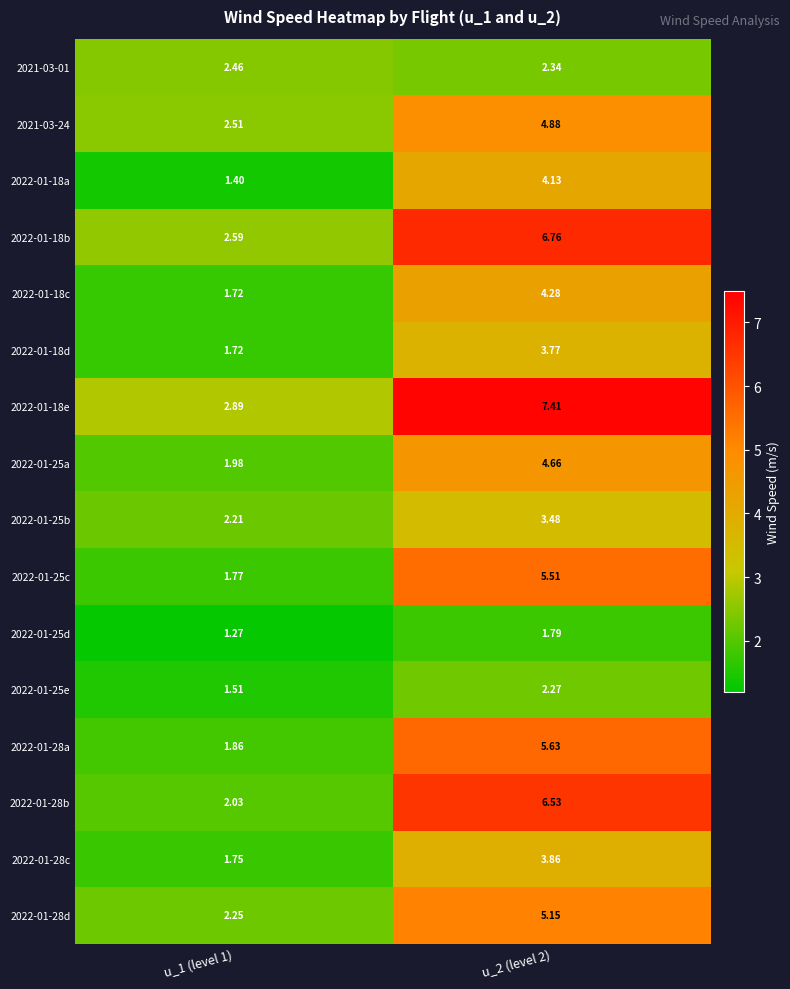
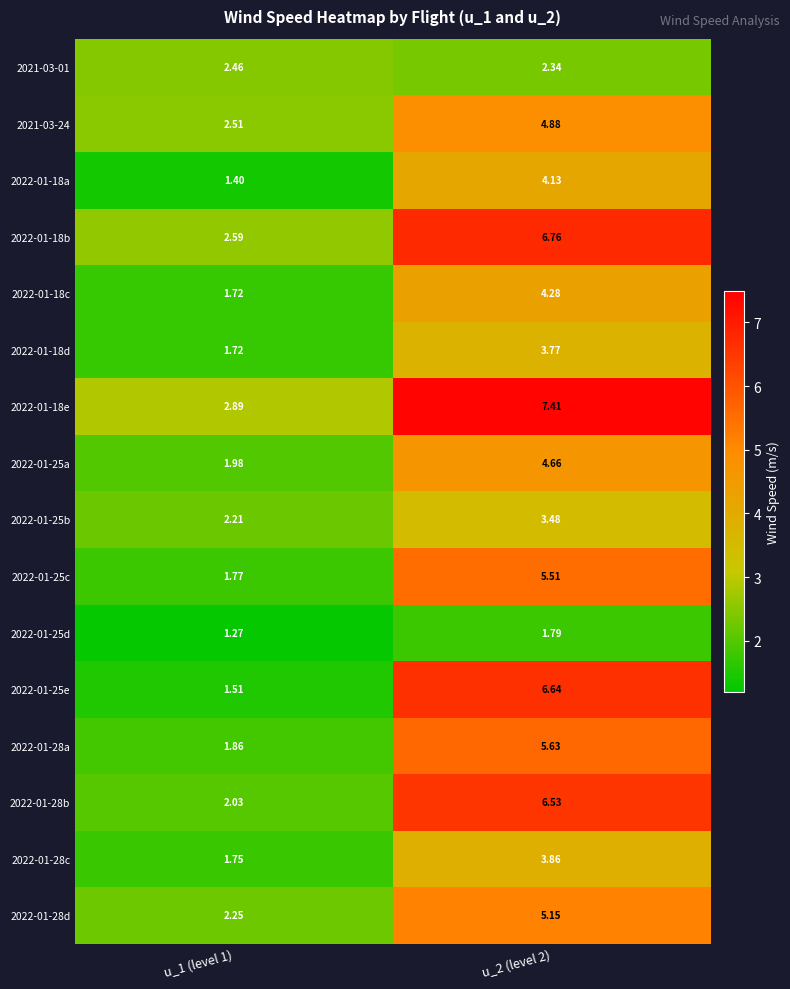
  {
    "2021-03-01": {
      "u_1 (level 1)": 2.46,
      "u_2 (level 2)": 2.34
    },
    "2021-03-24": {
      "u_1 (level 1)": 2.51,
      "u_2 (level 2)": 4.88
    },
    "2022-01-18a": {
      "u_1 (level 1)": 1.40,
      "u_2 (level 2)": 4.13
    },
    "2022-01-18b": {
      "u_1 (level 1)": 2.59,
      "u_2 (level 2)": 6.76
    },
    "2022-01-18c": {
      "u_1 (level 1)": 1.72,
      "u_2 (level 2)": 4.28
    },
    "2022-01-18d": {
      "u_1 (level 1)": 1.72,
      "u_2 (level 2)": 3.77
    },
    "2022-01-18e": {
      "u_1 (level 1)": 2.89,
      "u_2 (level 2)": 7.41
    },
    "2022-01-25a": {
      "u_1 (level 1)": 1.98,
      "u_2 (level 2)": 4.66
    },
    "2022-01-25b": {
      "u_1 (level 1)": 2.21,
      "u_2 (level 2)": 3.48
    },
    "2022-01-25c": {
      "u_1 (level 1)": 1.77,
      "u_2 (level 2)": 5.51
    },
    "2022-01-25d": {
      "u_1 (level 1)": 1.27,
      "u_2 (level 2)": 1.79
    },
    "2022-01-25e": {
      "u_1 (level 1)": 1.51,
-     "u_2 (level 2)": 2.27
+     "u_2 (level 2)": 6.64
    },
    "2022-01-28a": {
      "u_1 (level 1)": 1.86,
      "u_2 (level 2)": 5.63
    },
    "2022-01-28b": {
      "u_1 (level 1)": 2.03,
      "u_2 (level 2)": 6.53
    },
    "2022-01-28c": {
      "u_1 (level 1)": 1.75,
      "u_2 (level 2)": 3.86
    },
    "2022-01-28d": {
      "u_1 (level 1)": 2.25,
      "u_2 (level 2)": 5.15
    }
  }
